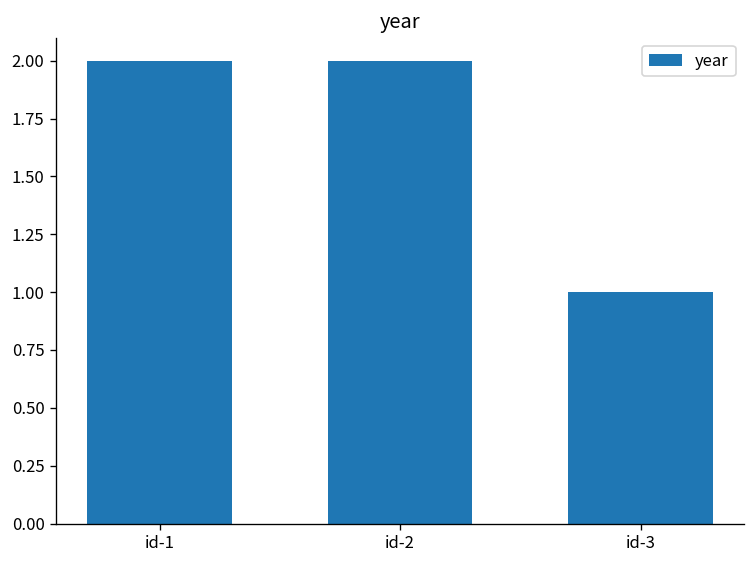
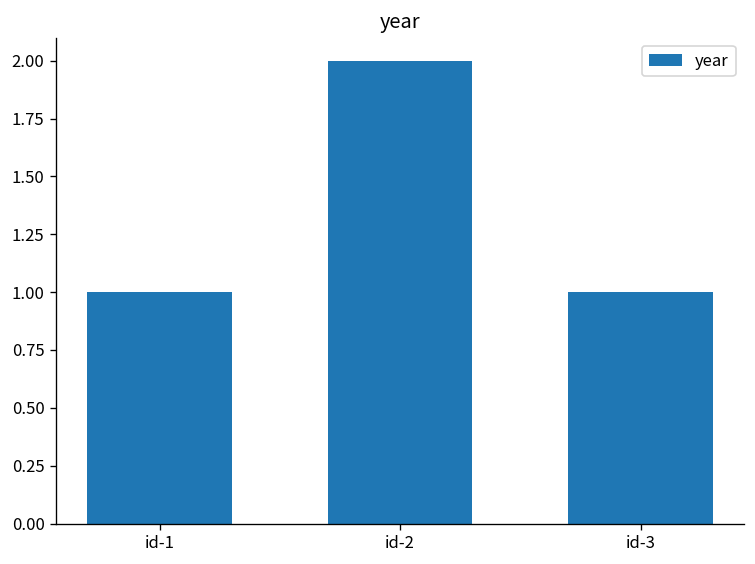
  {
-   "id-1": 2,
+   "id-1": 1,
    "id-2": 2,
    "id-3": 1
  }
